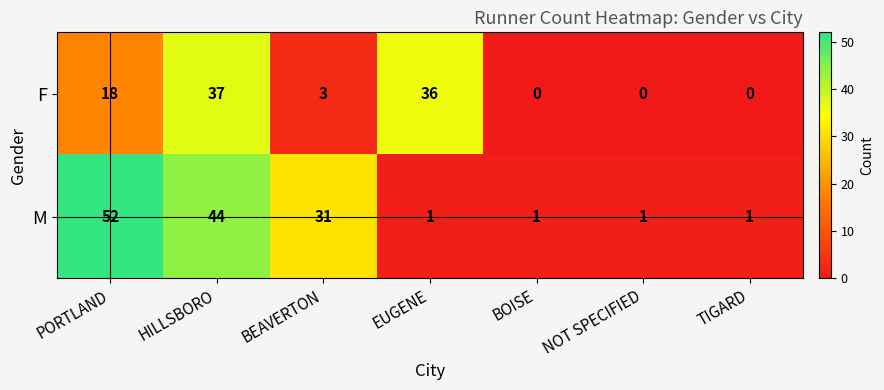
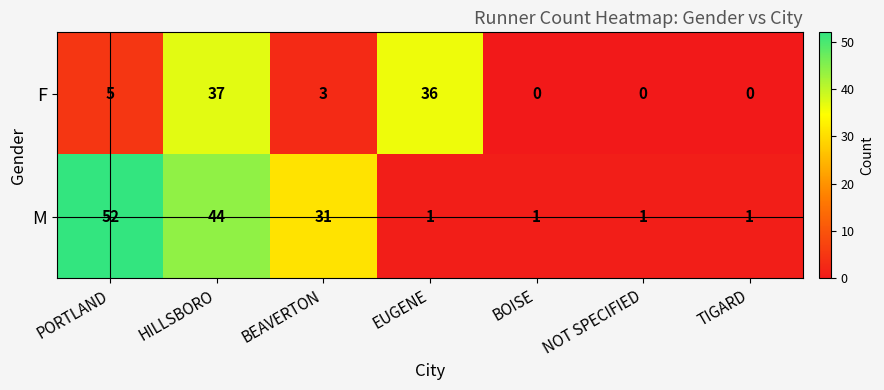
  {
    "F": {
-     "PORTLAND": 18,
+     "PORTLAND": 5,
      "HILLSBORO": 37,
      "BEAVERTON": 3,
      "EUGENE": 36,
      "BOISE": 0,
      "NOT SPECIFIED": 0,
      "TIGARD": 0
    },
    "M": {
      "PORTLAND": 52,
      "HILLSBORO": 44,
      "BEAVERTON": 31,
      "EUGENE": 1,
      "BOISE": 1,
      "NOT SPECIFIED": 1,
      "TIGARD": 1
    }
  }
